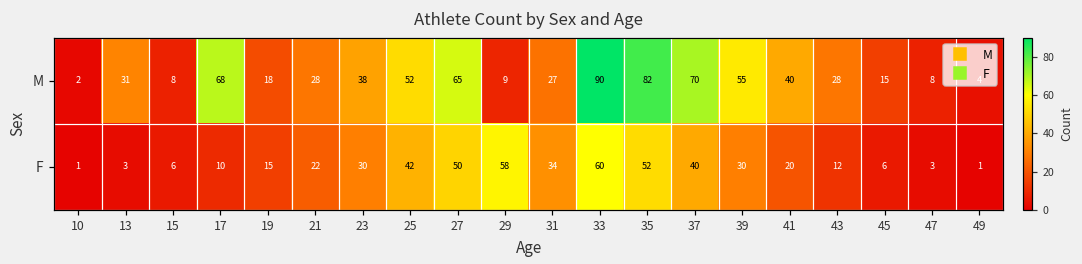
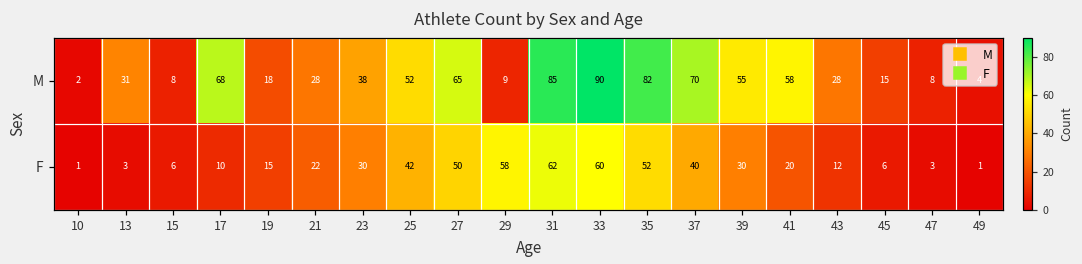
  {
    "M": {
      "10": 2,
      "13": 31,
      "15": 8,
      "17": 68,
      "19": 18,
      "21": 28,
      "23": 38,
      "25": 52,
      "27": 65,
      "29": 9,
-     "31": 27,
+     "31": 85,
      "33": 90,
      "35": 82,
      "37": 70,
      "39": 55,
-     "41": 40,
+     "41": 58,
      "43": 28,
      "45": 15,
      "47": 8
    },
    "F": {
      "10": 1,
      "13": 3,
      "15": 6,
      "17": 10,
      "19": 15,
      "21": 22,
      "23": 30,
      "25": 42,
      "27": 50,
      "29": 58,
-     "31": 34,
+     "31": 62,
      "33": 60,
      "35": 52,
      "37": 40,
      "39": 30,
      "41": 20,
      "43": 12,
      "45": 6,
      "47": 3,
      "49": 1
    }
  }
